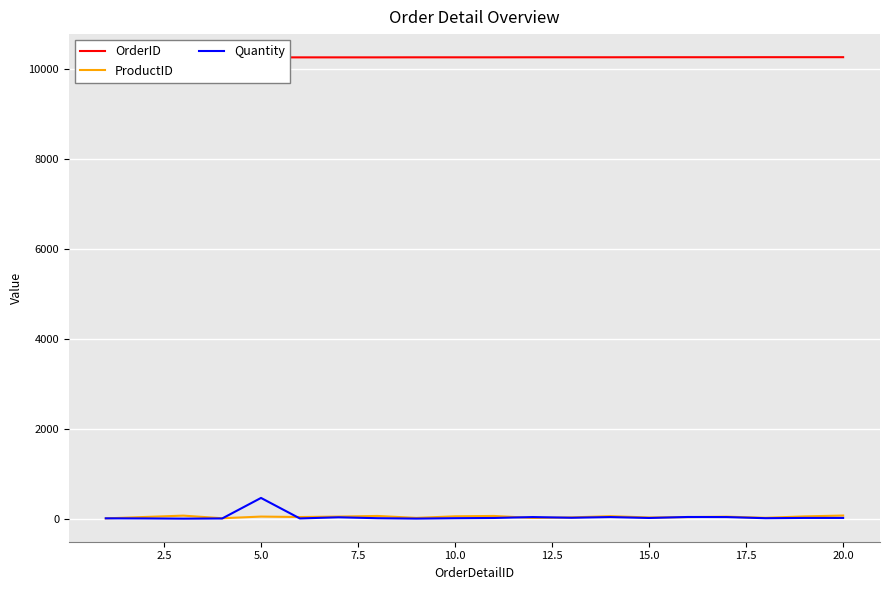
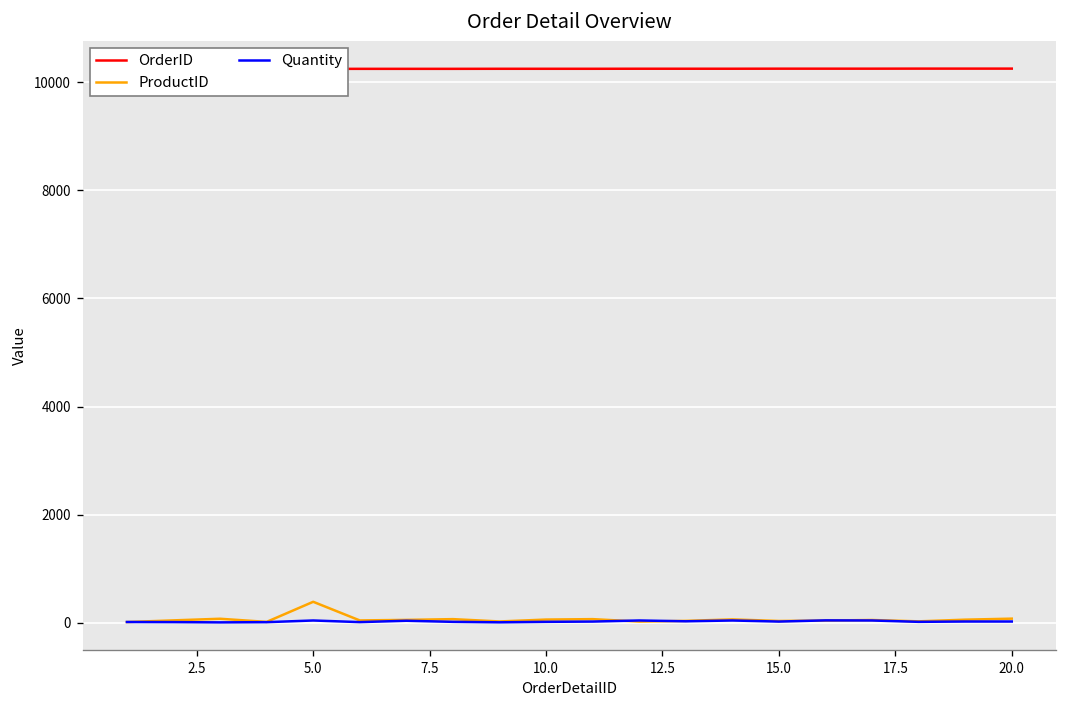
  {
    "OrderID": {
      "10.0": 10300,
      "15.0": 10300,
      "20.0": 10300
    },
    "ProductID": {
-     "5.0": 100
+     "5.0": 400
    },
    "Quantity": {
-     "5.0": 500
+     "5.0": 0
    }
  }
